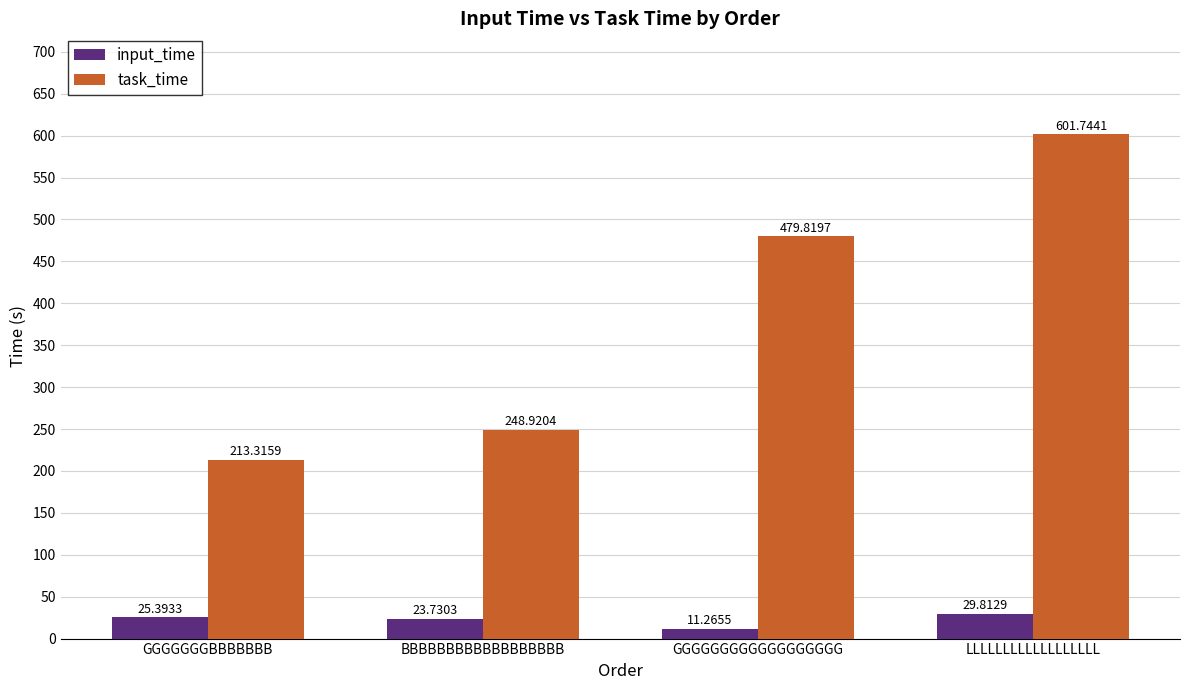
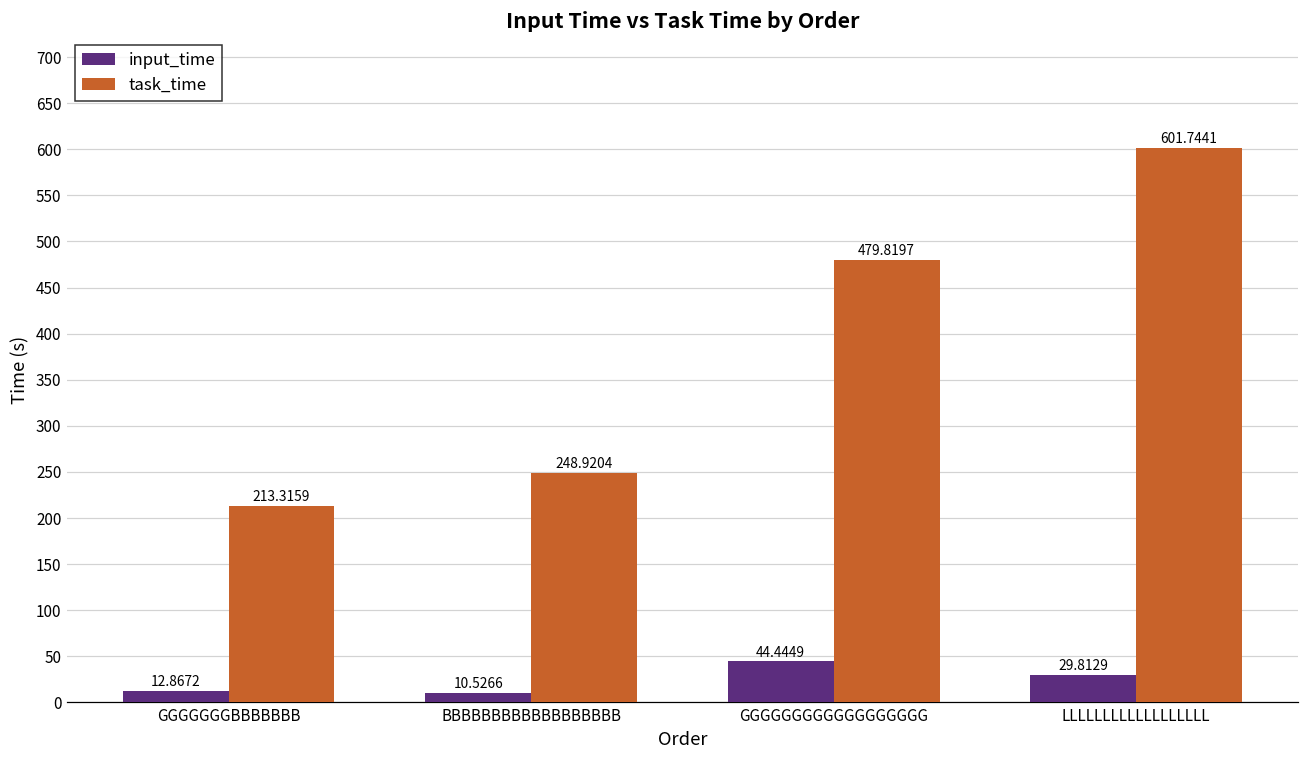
  {
    "input_time": {
-     "GGGGGGGBBBBBBB": 25.3933,
-     "BBBBBBBBBBBBBBBBBB": 23.7303,
-     "GGGGGGGGGGGGGGGGGG": 11.2655,
+     "GGGGGGGBBBBBBB": 12.8672,
+     "BBBBBBBBBBBBBBBBBB": 10.5266,
+     "GGGGGGGGGGGGGGGGGG": 44.4449,
      "LLLLLLLLLLLLLLLLLL": 29.8129
    },
    "task_time": {
      "GGGGGGGBBBBBBB": 213.3159,
      "BBBBBBBBBBBBBBBBBB": 248.9204,
      "GGGGGGGGGGGGGGGGGG": 479.8197,
      "LLLLLLLLLLLLLLLLLL": 601.7441
    }
  }
